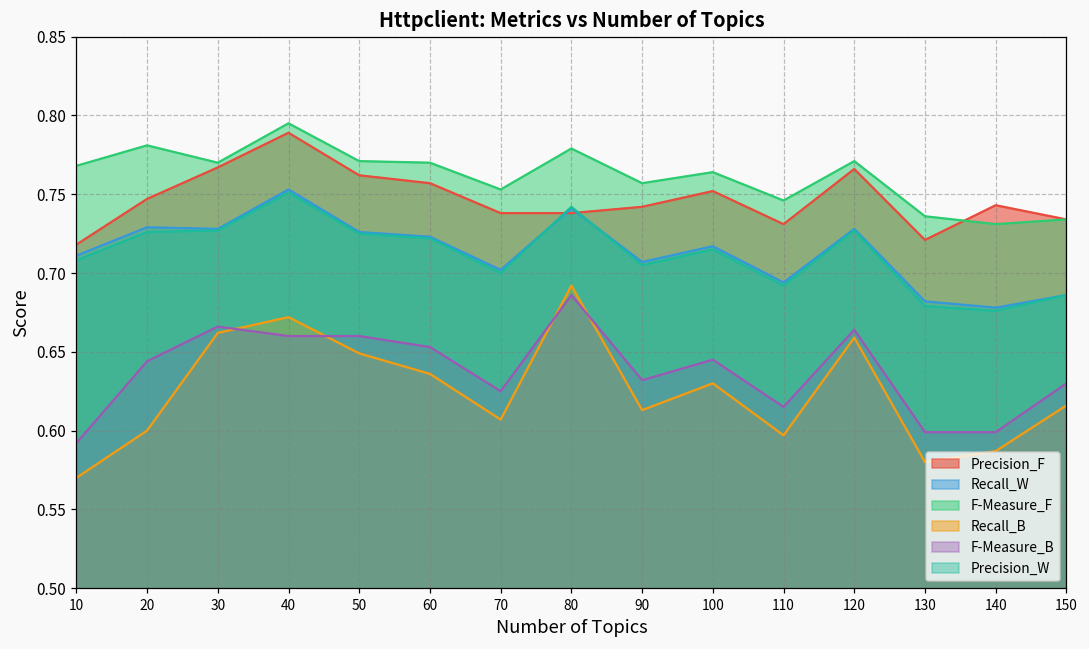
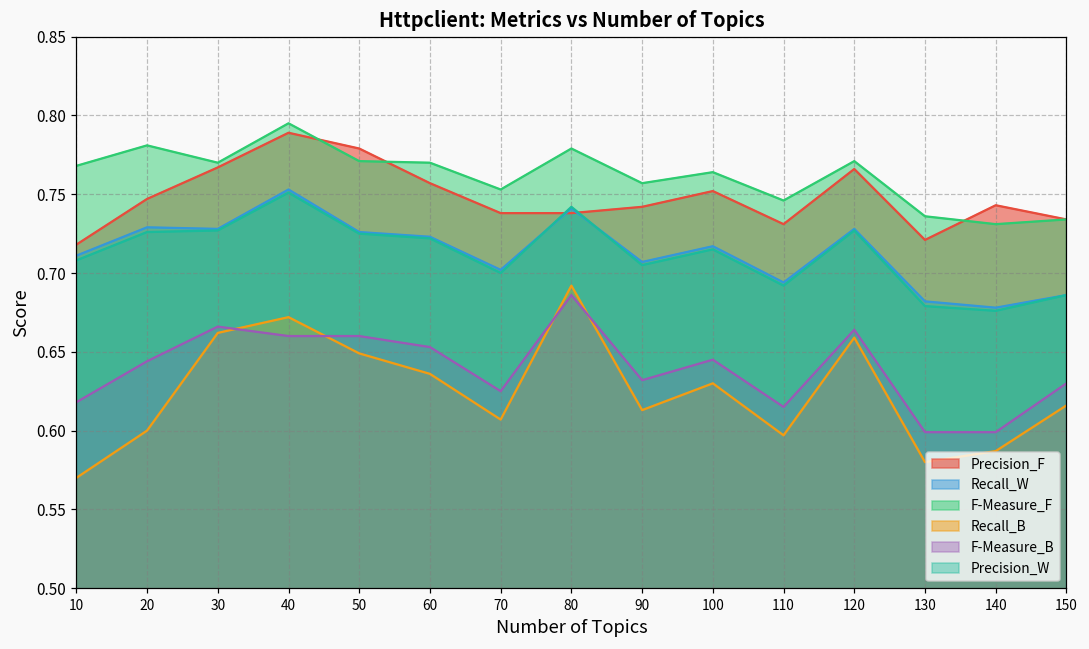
  {
    "Precision_F": {
      "10": 0.718,
      "20": 0.747,
      "30": 0.767,
      "40": 0.789,
-     "50": 0.762,
+     "50": 0.779,
      "60": 0.757,
      "70": 0.738,
      "80": 0.738,
      "90": 0.742,
      "100": 0.752,
      "110": 0.731,
      "120": 0.766,
      "130": 0.721,
      "140": 0.743
    },
    "Recall_B": {
      "10": 0.570,
      "20": 0.600,
      "30": 0.662,
      "40": 0.672,
      "50": 0.649,
      "60": 0.636,
      "70": 0.607,
      "80": 0.692,
      "90": 0.613,
      "100": 0.630,
      "110": 0.597,
      "120": 0.659,
      "130": 0.580,
      "150": 0.616
    },
    "F-Measure_B": {
-     "10": 0.592,
+     "10": 0.618,
      "20": 0.644,
      "30": 0.666,
      "40": 0.660,
      "50": 0.660,
      "60": 0.653,
      "70": 0.625,
      "80": 0.686,
      "90": 0.632,
      "100": 0.645,
      "110": 0.615,
      "120": 0.664,
      "130": 0.599,
      "140": 0.599,
      "150": 0.630
    }
  }
